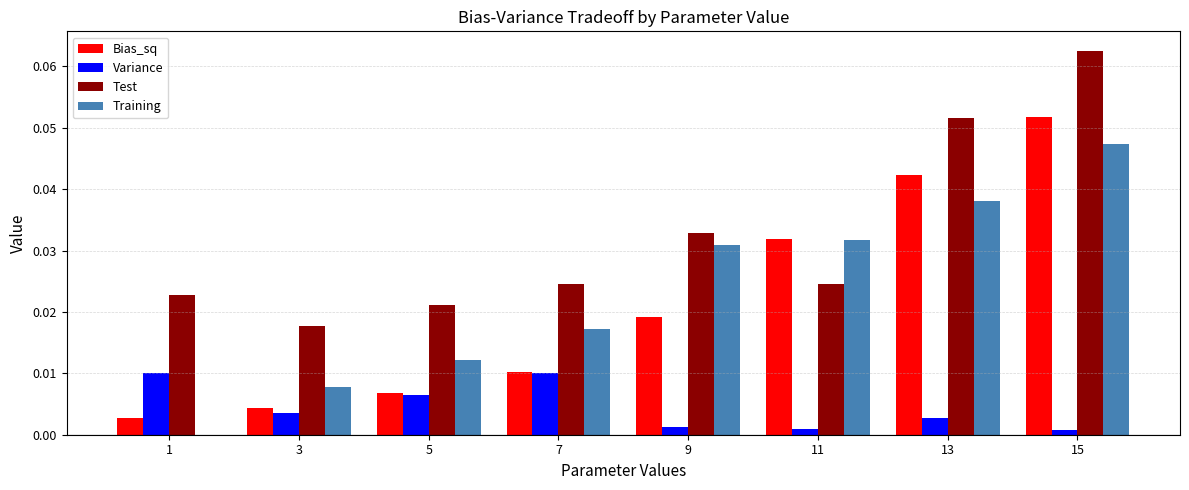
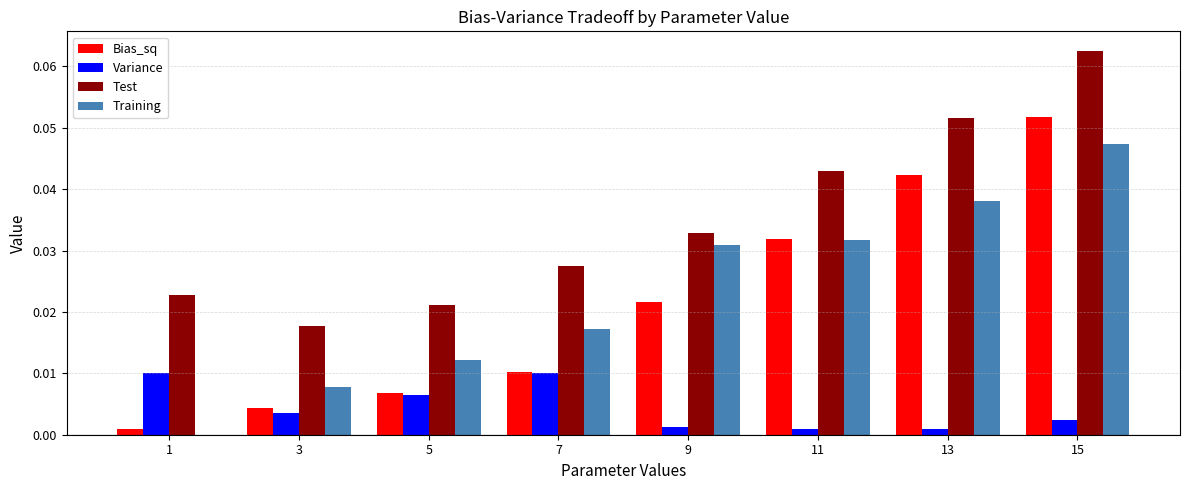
  {
    "Bias_sq": {
-     "1": 0.003,
+     "1": 0.001,
      "3": 0.004,
      "5": 0.007,
      "7": 0.010,
-     "9": 0.019,
+     "9": 0.022,
      "11": 0.032,
      "13": 0.042,
      "15": 0.052
    },
    "Variance": {
      "1": 0.010,
      "3": 0.003,
      "5": 0.006,
      "7": 0.010,
      "9": 0.001,
      "11": 0.001,
-     "13": 0.003,
-     "15": 0.001
+     "13": 0.001,
+     "15": 0.002
    },
    "Test": {
      "1": 0.023,
      "3": 0.018,
      "5": 0.021,
-     "7": 0.024,
+     "7": 0.028,
      "9": 0.033,
-     "11": 0.025,
+     "11": 0.043,
      "13": 0.052,
      "15": 0.063
    },
    "Training": {
      "1": 0.000,
      "3": 0.008,
      "5": 0.012,
      "7": 0.017,
      "9": 0.031,
      "11": 0.032,
      "13": 0.038,
      "15": 0.047
    }
  }
